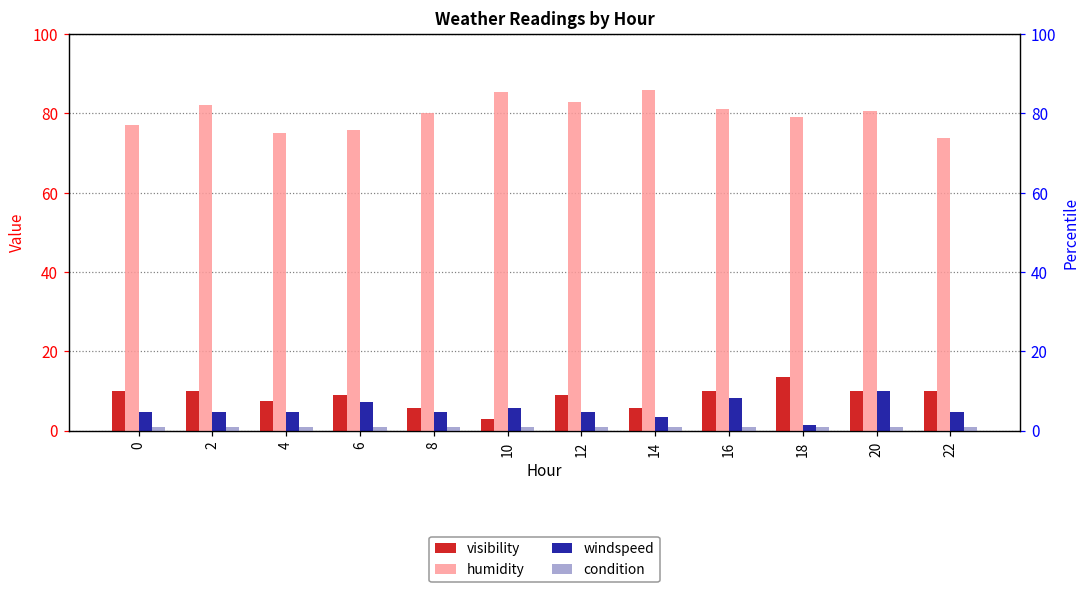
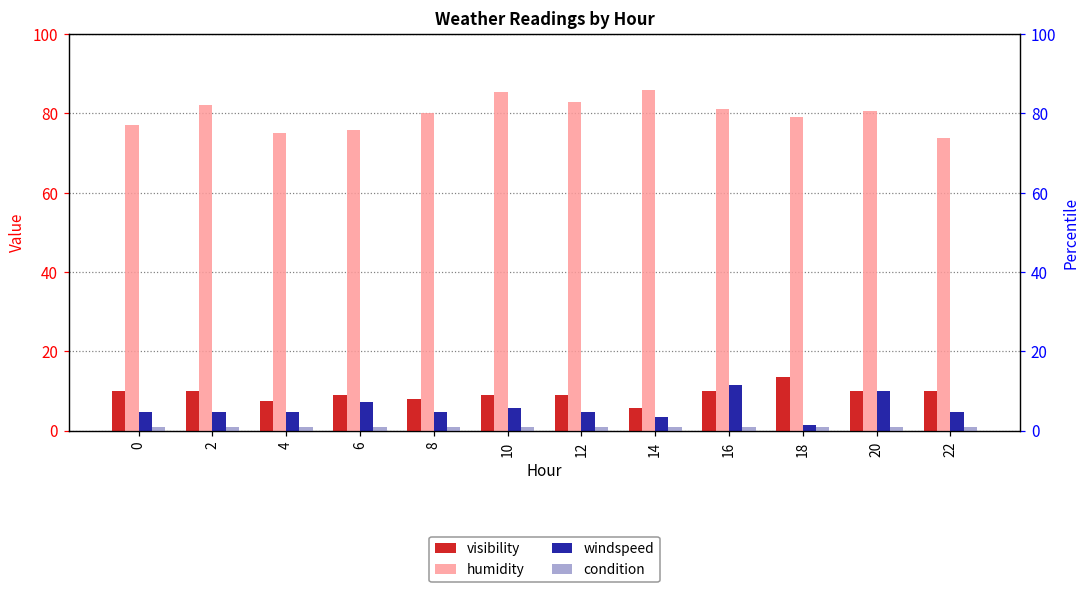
  {
    "visibility": {
      "0": 10,
      "2": 10,
      "4": 8,
      "6": 9,
-     "8": 6,
-     "10": 3,
+     "8": 8,
+     "10": 9,
      "12": 9,
      "14": 6,
      "16": 10,
      "18": 13,
      "20": 10,
      "22": 10
    },
    "humidity": {
      "0": 77,
      "2": 82,
      "4": 75,
      "6": 76,
      "8": 80,
      "10": 85,
      "12": 83,
      "14": 86,
      "16": 81,
      "18": 79,
      "20": 81,
      "22": 74
    },
    "windspeed": {
      "0": 5,
      "2": 5,
      "4": 5,
      "6": 7,
      "8": 5,
      "10": 6,
      "12": 5,
      "14": 4,
-     "16": 8,
+     "16": 12,
      "18": 2,
      "20": 10,
      "22": 5
    },
    "condition": {
      "0": 1,
      "2": 1,
      "4": 1,
      "6": 1,
      "8": 1,
      "10": 1,
      "12": 1,
      "14": 1,
      "16": 1,
      "18": 1,
      "20": 1,
      "22": 1
    }
  }
